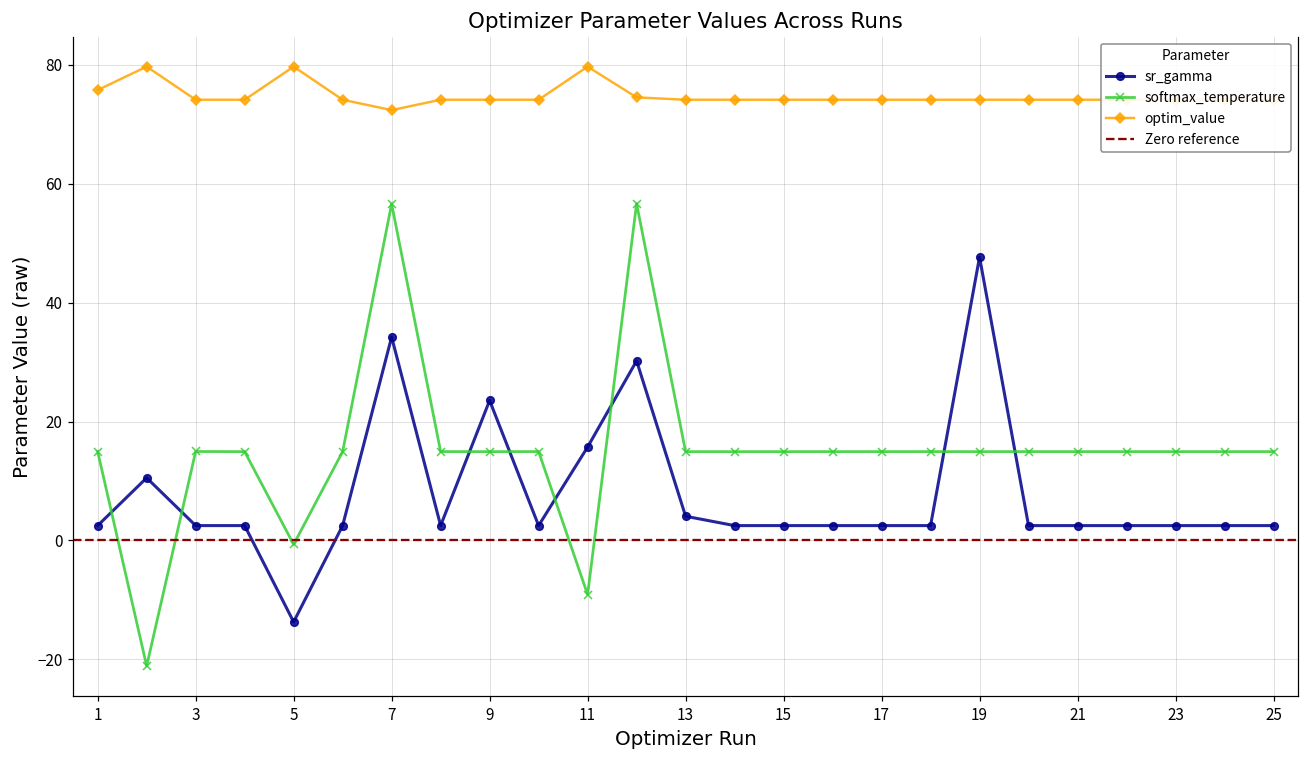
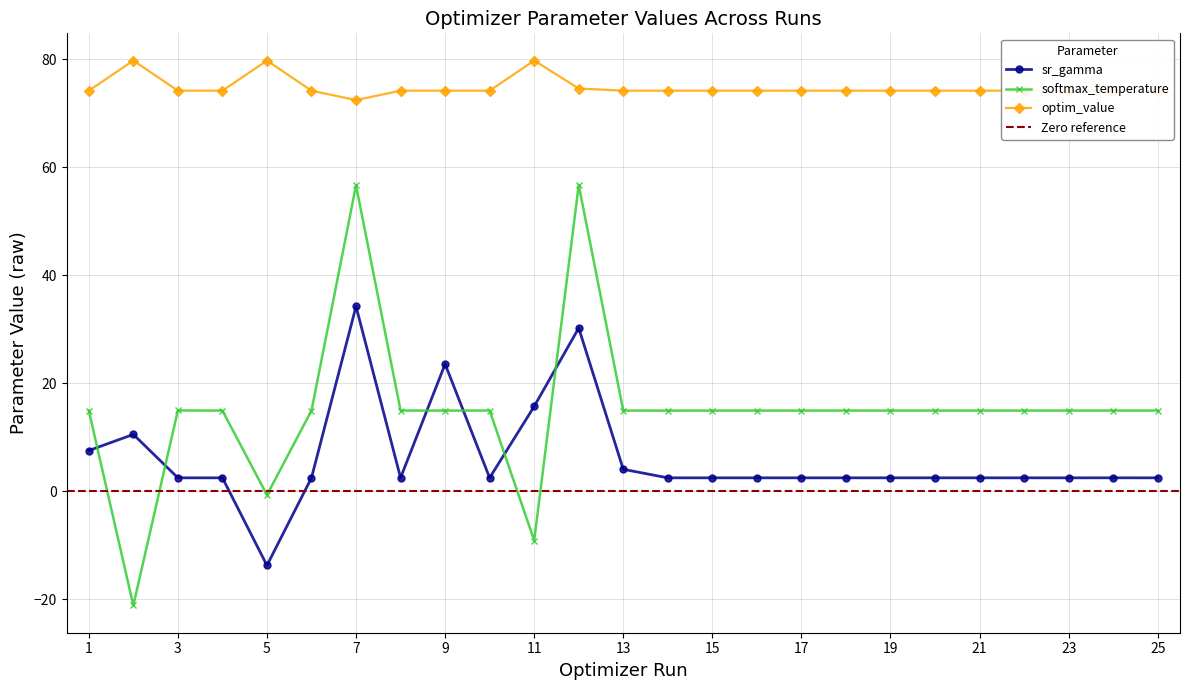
  {
    "sr_gamma": {
-     "1": 2,
+     "1": 8,
      "3": 2,
      "5": -14,
      "7": 34,
      "9": 24,
      "11": 16,
      "13": 4,
      "15": 2,
      "17": 2,
-     "19": 48,
+     "19": 2,
      "21": 2,
      "23": 2,
      "25": 2
    },
    "softmax_temperature": {
      "1": 15,
      "3": 15,
      "5": -1,
      "7": 57,
      "9": 15,
      "11": -9,
      "13": 15,
      "15": 15,
      "17": 15,
      "19": 15,
      "21": 15,
      "23": 15,
      "25": 15
    },
    "optim_value": {
-     "1": 76,
+     "1": 74,
      "3": 74,
      "5": 80,
      "7": 72,
      "9": 74,
      "11": 80,
      "13": 74,
      "15": 74,
      "17": 74,
      "19": 74,
      "21": 74
    }
  }
